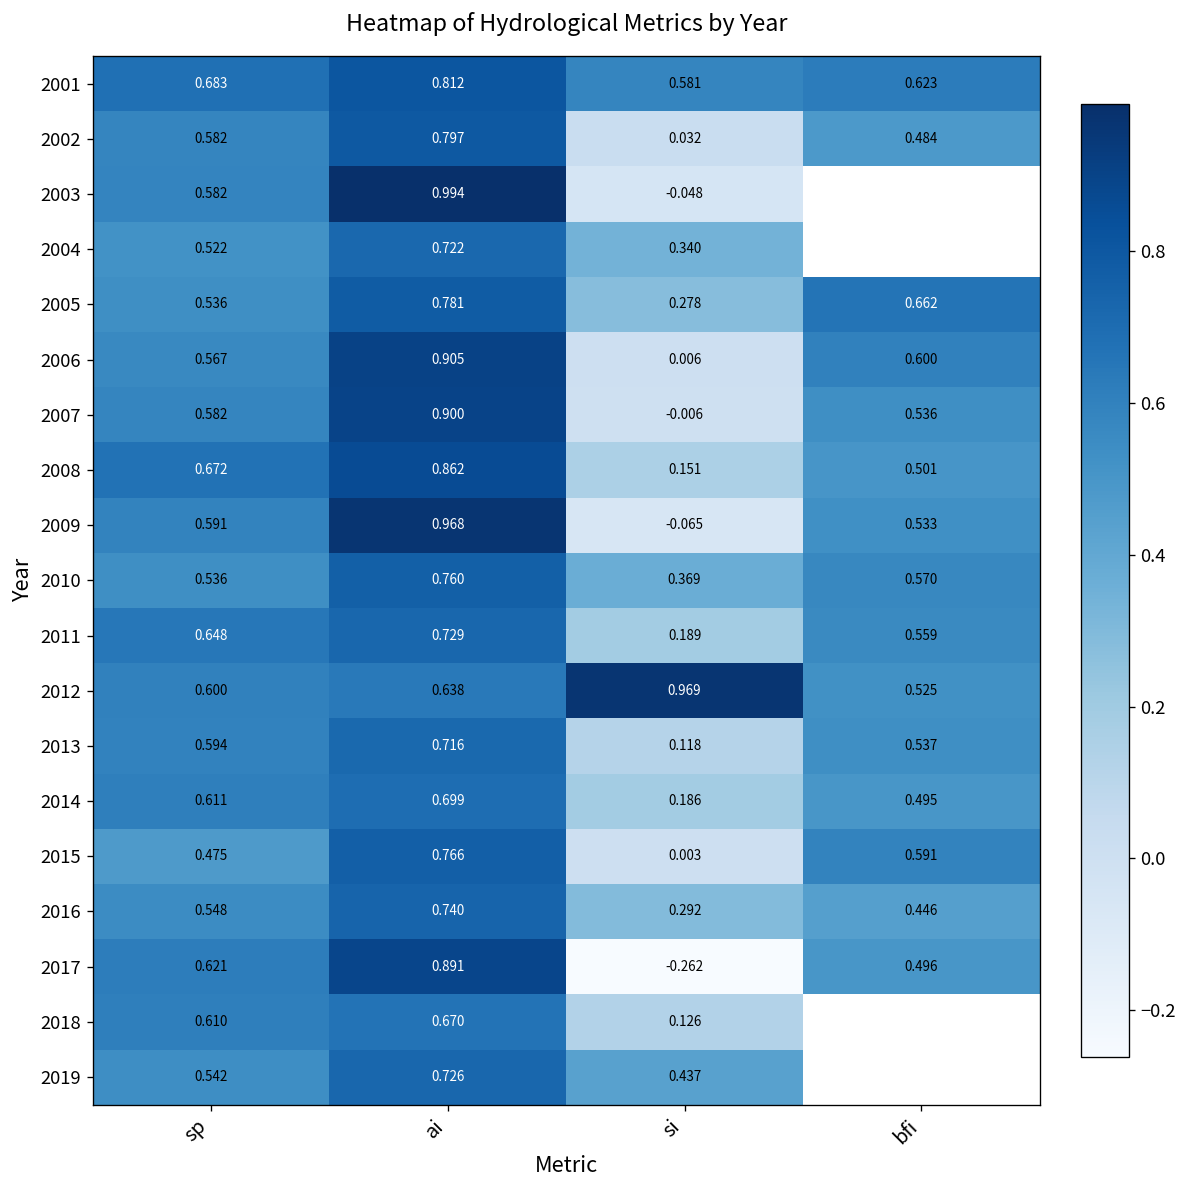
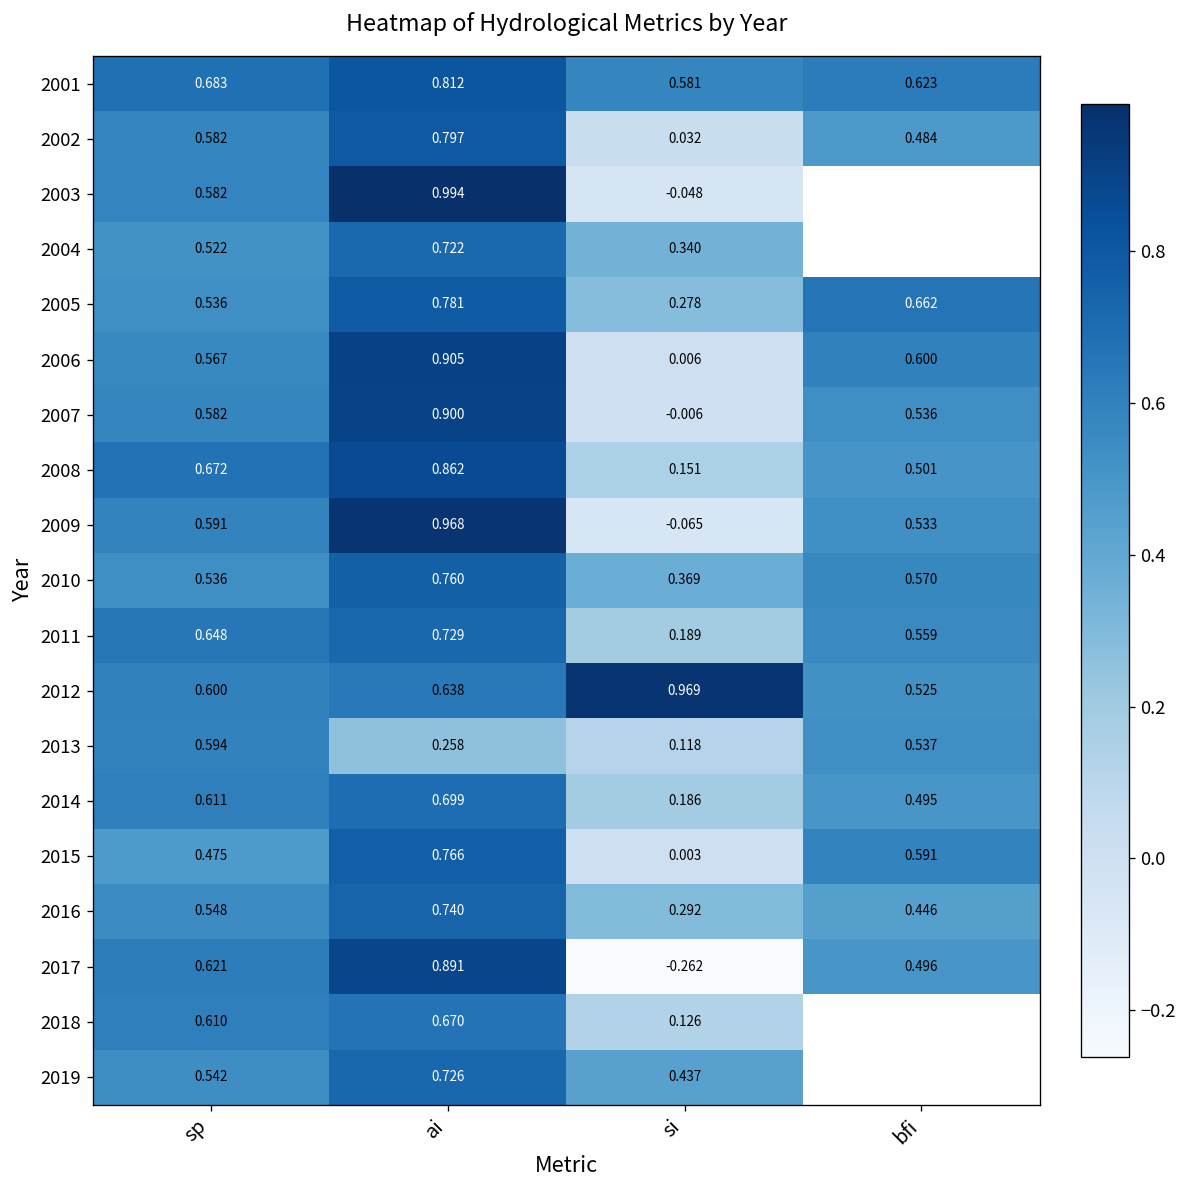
  {
    "2001": {
      "sp": 0.683,
      "ai": 0.812,
      "si": 0.581,
      "bfi": 0.623
    },
    "2002": {
      "sp": 0.582,
      "ai": 0.797,
      "si": 0.032,
      "bfi": 0.484
    },
    "2003": {
      "sp": 0.582,
      "ai": 0.994,
      "si": -0.048
    },
    "2004": {
      "sp": 0.522,
      "ai": 0.722,
      "si": 0.340
    },
    "2005": {
      "sp": 0.536,
      "ai": 0.781,
      "si": 0.278,
      "bfi": 0.662
    },
    "2006": {
      "sp": 0.567,
      "ai": 0.905,
      "si": 0.006,
      "bfi": 0.600
    },
    "2007": {
      "sp": 0.582,
      "ai": 0.900,
      "si": -0.006,
      "bfi": 0.536
    },
    "2008": {
      "sp": 0.672,
      "ai": 0.862,
      "si": 0.151,
      "bfi": 0.501
    },
    "2009": {
      "sp": 0.591,
      "ai": 0.968,
      "si": -0.065,
      "bfi": 0.533
    },
    "2010": {
      "sp": 0.536,
      "ai": 0.760,
      "si": 0.369,
      "bfi": 0.570
    },
    "2011": {
      "sp": 0.648,
      "ai": 0.729,
      "si": 0.189,
      "bfi": 0.559
    },
    "2012": {
      "sp": 0.600,
      "ai": 0.638,
      "si": 0.969,
      "bfi": 0.525
    },
    "2013": {
      "sp": 0.594,
-     "ai": 0.716,
+     "ai": 0.258,
      "si": 0.118,
      "bfi": 0.537
    },
    "2014": {
      "sp": 0.611,
      "ai": 0.699,
      "si": 0.186,
      "bfi": 0.495
    },
    "2015": {
      "sp": 0.475,
      "ai": 0.766,
      "si": 0.003,
      "bfi": 0.591
    },
    "2016": {
      "sp": 0.548,
      "ai": 0.740,
      "si": 0.292,
      "bfi": 0.446
    },
    "2017": {
      "sp": 0.621,
      "ai": 0.891,
      "si": -0.262,
      "bfi": 0.496
    },
    "2018": {
      "sp": 0.610,
      "ai": 0.670,
      "si": 0.126
    },
    "2019": {
      "sp": 0.542,
      "ai": 0.726,
      "si": 0.437
    }
  }
